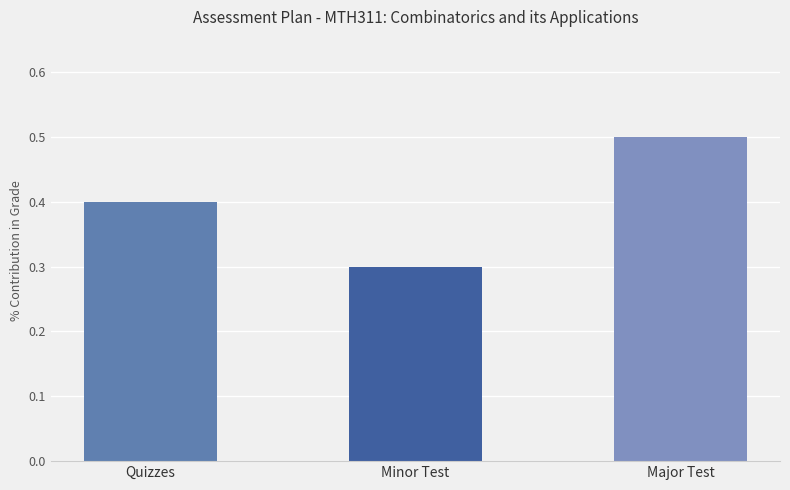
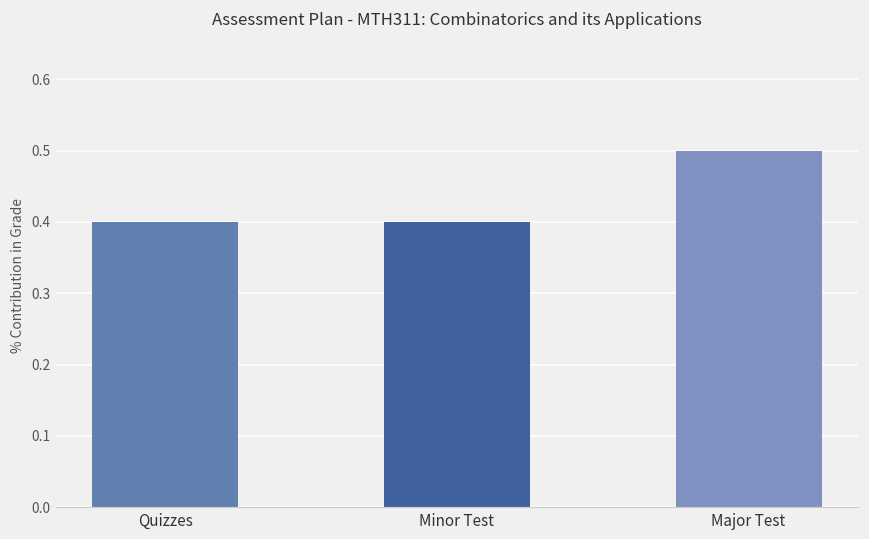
  {
    "Quizzes": 0.4,
-   "Minor Test": 0.3,
+   "Minor Test": 0.4,
    "Major Test": 0.5
  }
